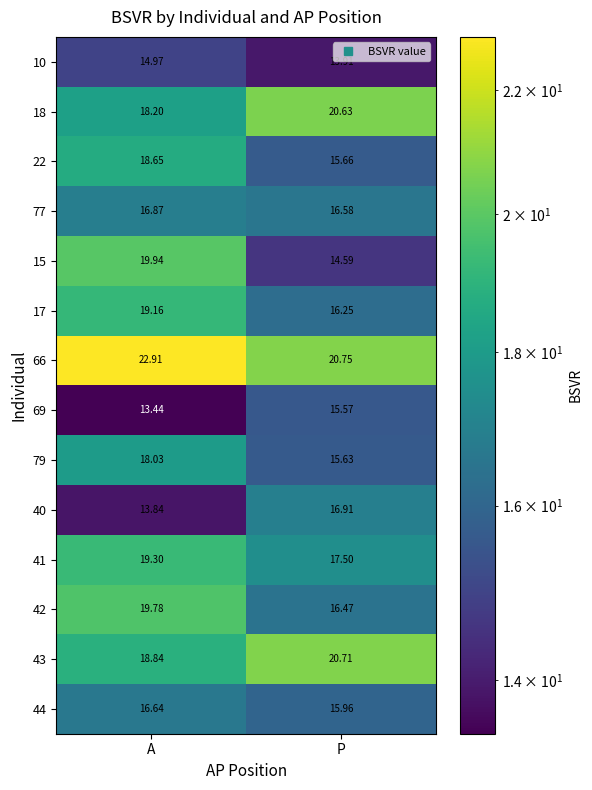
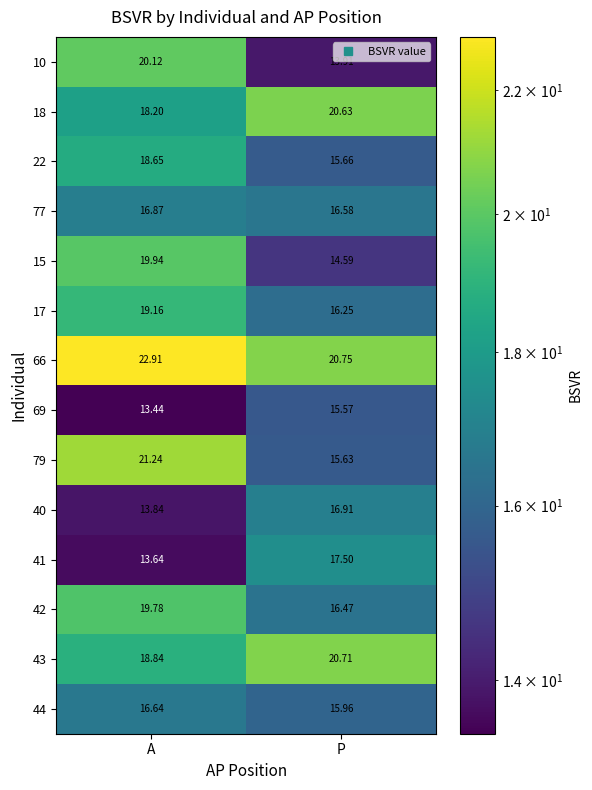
  {
    "10": {
-     "A": 14.97
+     "A": 20.12
    },
    "18": {
      "A": 18.20,
      "P": 20.63
    },
    "22": {
      "A": 18.65,
      "P": 15.66
    },
    "77": {
      "A": 16.87,
      "P": 16.58
    },
    "15": {
      "A": 19.94,
      "P": 14.59
    },
    "17": {
      "A": 19.16,
      "P": 16.25
    },
    "66": {
      "A": 22.91,
      "P": 20.75
    },
    "69": {
      "A": 13.44,
      "P": 15.57
    },
    "79": {
-     "A": 18.03,
+     "A": 21.24,
      "P": 15.63
    },
    "40": {
      "A": 13.84,
      "P": 16.91
    },
    "41": {
-     "A": 19.30,
+     "A": 13.64,
      "P": 17.50
    },
    "42": {
      "A": 19.78,
      "P": 16.47
    },
    "43": {
      "A": 18.84,
      "P": 20.71
    },
    "44": {
      "A": 16.64,
      "P": 15.96
    }
  }
